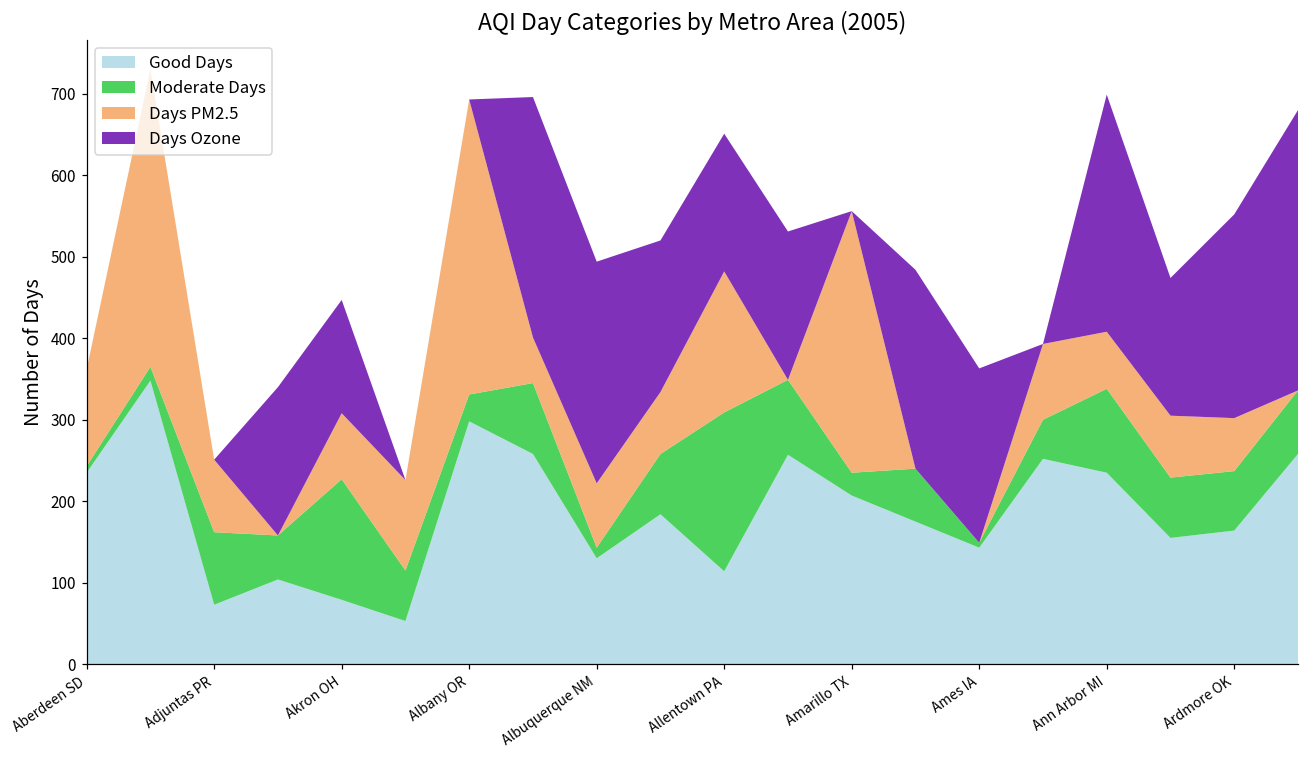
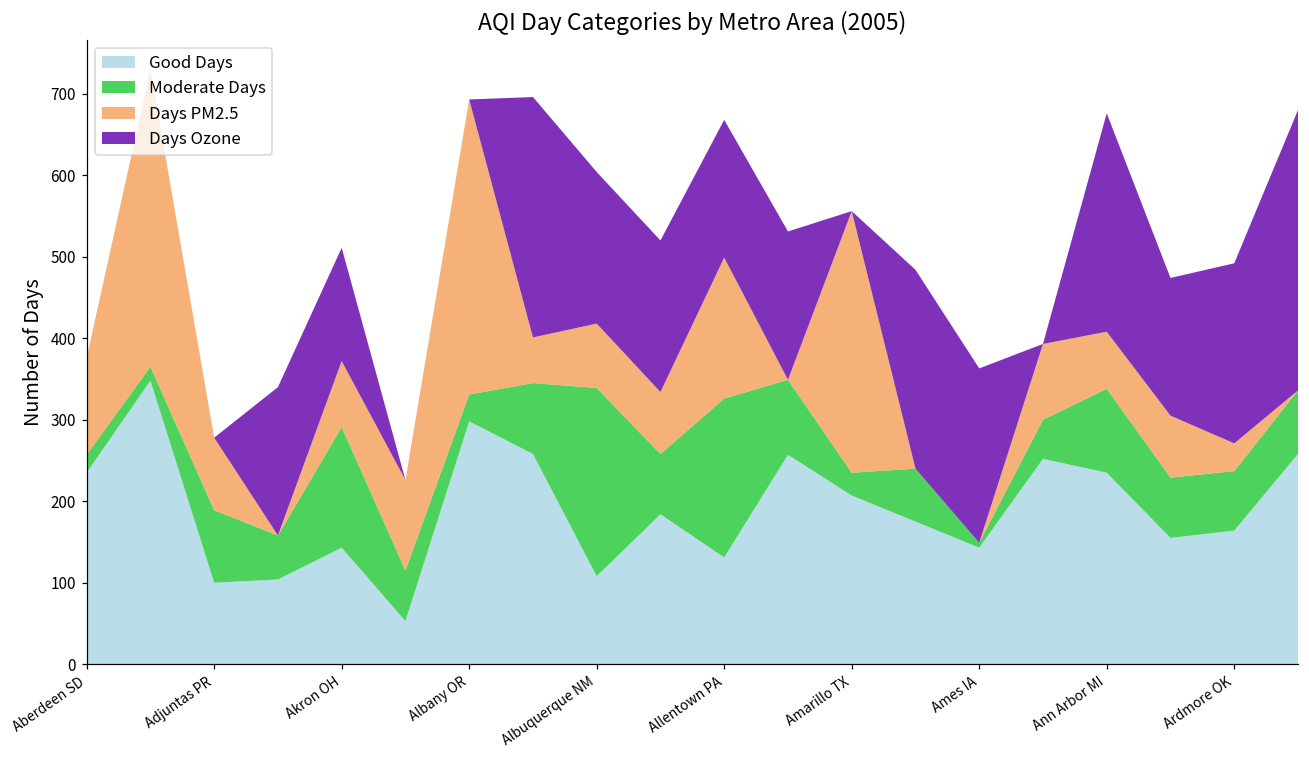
  {
    "Good Days": {
      "Aberdeen SD": 240,
-     "Adjuntas PR": 70,
-     "Akron OH": 80,
+     "Adjuntas PR": 100,
+     "Akron OH": 140,
      "Albany OR": 300,
-     "Albuquerque NM": 130,
-     "Allentown PA": 110,
+     "Albuquerque NM": 110,
+     "Allentown PA": 130,
      "Amarillo TX": 210,
      "Ames IA": 140,
      "Ann Arbor MI": 240,
      "Ardmore OK": 160
    },
    "Moderate Days": {
-     "Aberdeen SD": 10,
+     "Aberdeen SD": 20,
      "Adjuntas PR": 90,
      "Akron OH": 150,
      "Albany OR": 30,
-     "Albuquerque NM": 10,
+     "Albuquerque NM": 230,
      "Allentown PA": 200,
      "Amarillo TX": 30,
      "Ann Arbor MI": 100,
      "Ardmore OK": 70
    },
    "Days PM2.5": {
      "Akron OH": 80,
      "Albuquerque NM": 80,
      "Allentown PA": 170,
      "Ann Arbor MI": 70,
-     "Ardmore OK": 70
+     "Ardmore OK": 30
    },
    "Days Ozone": {
      "Akron OH": 140,
-     "Albuquerque NM": 270,
+     "Albuquerque NM": 190,
      "Allentown PA": 170,
      "Ames IA": 210,
-     "Ann Arbor MI": 290,
-     "Ardmore OK": 250
+     "Ann Arbor MI": 270,
+     "Ardmore OK": 220
    }
  }
